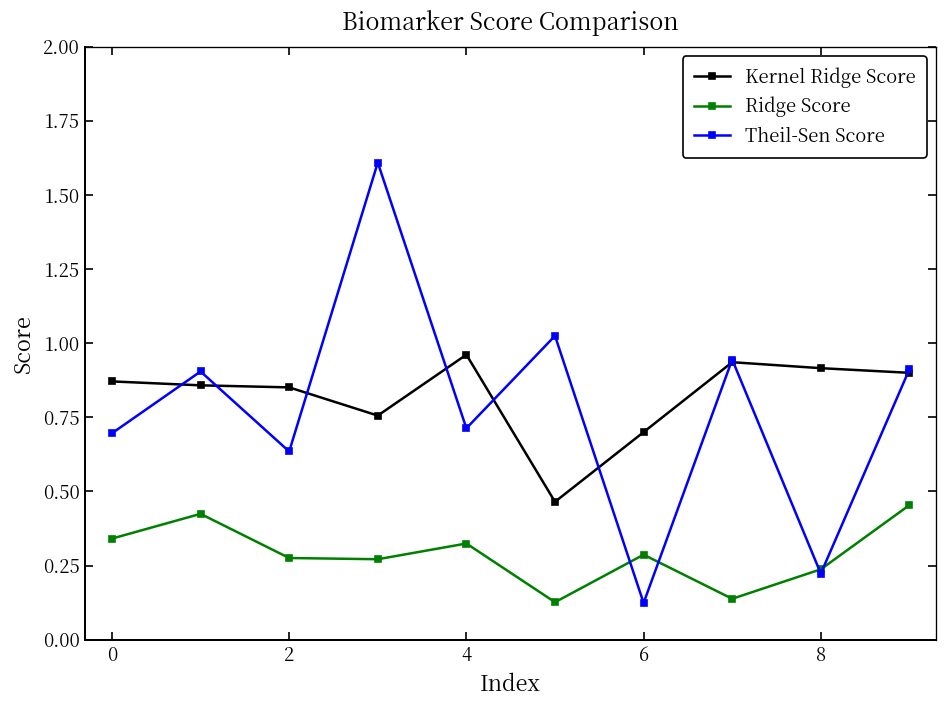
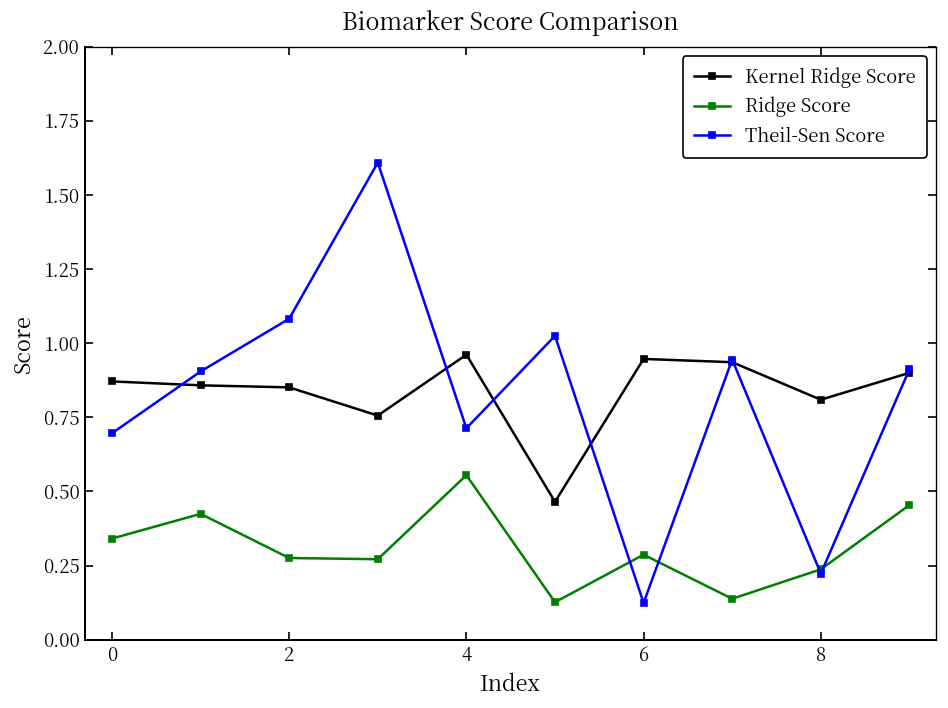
  {
    "Kernel Ridge Score": {
      "0": 0.87,
      "2": 0.85,
      "4": 0.96,
-     "6": 0.70,
-     "8": 0.92
+     "6": 0.95,
+     "8": 0.81
    },
    "Ridge Score": {
      "0": 0.34,
      "2": 0.28,
-     "4": 0.32,
+     "4": 0.55,
      "6": 0.29,
      "8": 0.24
    },
    "Theil-Sen Score": {
      "0": 0.70,
-     "2": 0.63,
+     "2": 1.08,
      "4": 0.71,
      "6": 0.12,
      "8": 0.22
    }
  }
